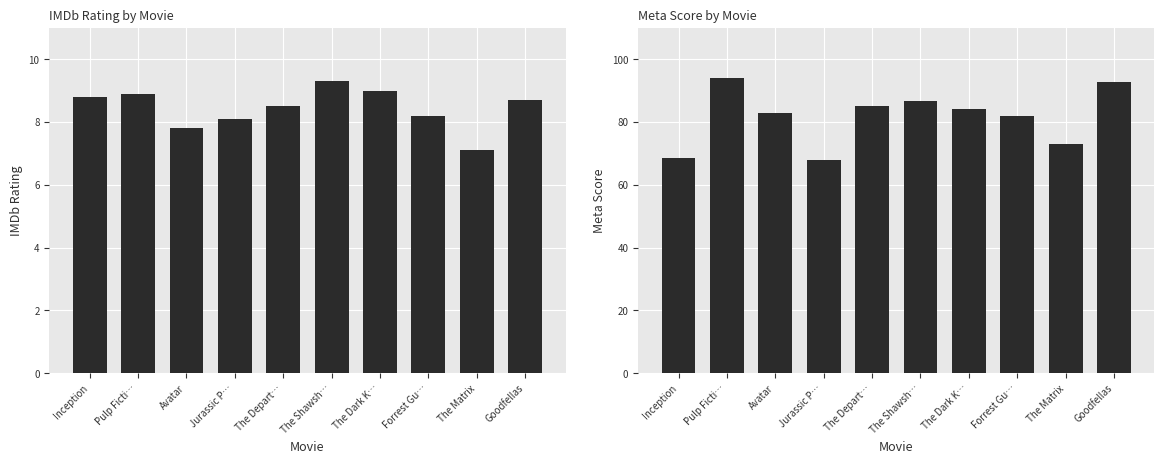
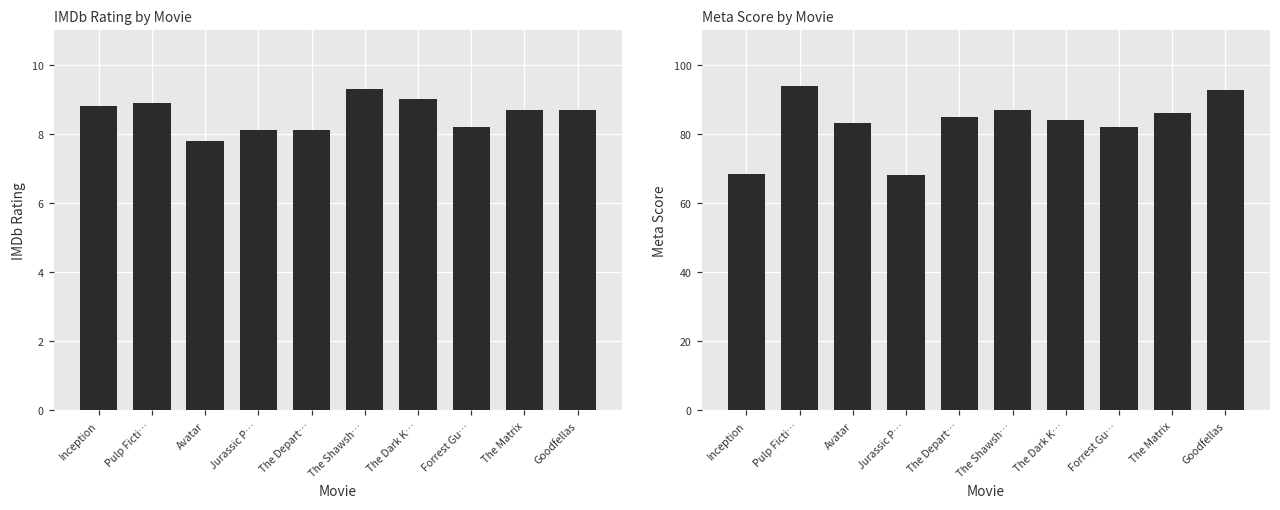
  {
    "IMDb Rating by Movie": {
      "Inception": 8.8,
      "Pulp Ficti…": 8.9,
      "Avatar": 7.8,
      "Jurassic P…": 8.1,
-     "The Depart…": 8.5,
+     "The Depart…": 8.1,
      "The Shawsh…": 9.3,
      "The Dark K…": 9.0,
      "Forrest Gu…": 8.2,
-     "The Matrix": 7.1,
+     "The Matrix": 8.7,
      "Goodfellas": 8.7
    },
    "Meta Score by Movie": {
      "Inception": 69,
      "Pulp Ficti…": 94,
      "Avatar": 83,
      "Jurassic P…": 68,
      "The Depart…": 85,
      "The Shawsh…": 87,
      "The Dark K…": 84,
      "Forrest Gu…": 82,
-     "The Matrix": 73,
+     "The Matrix": 86,
      "Goodfellas": 93
    }
  }
